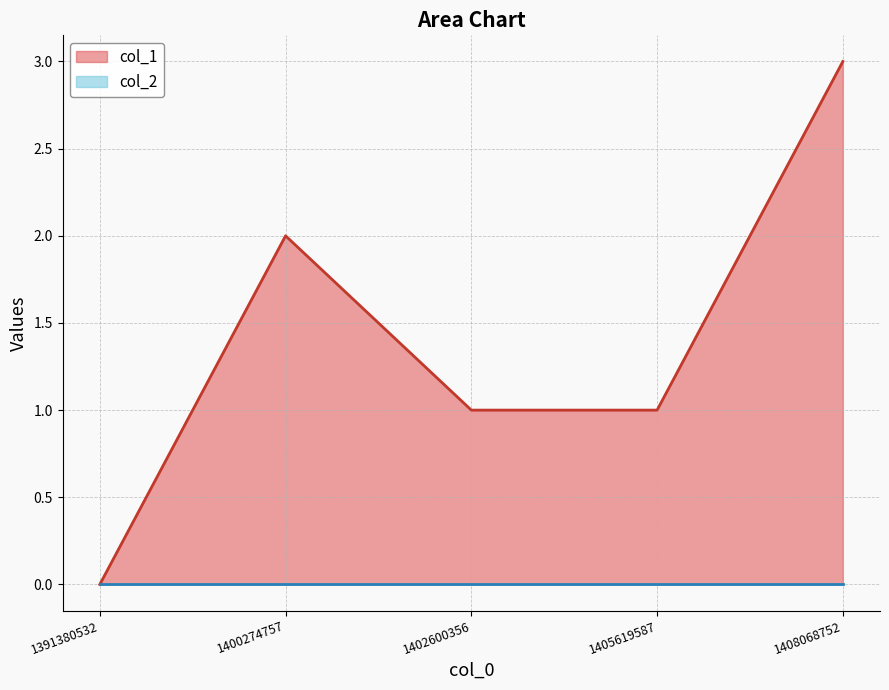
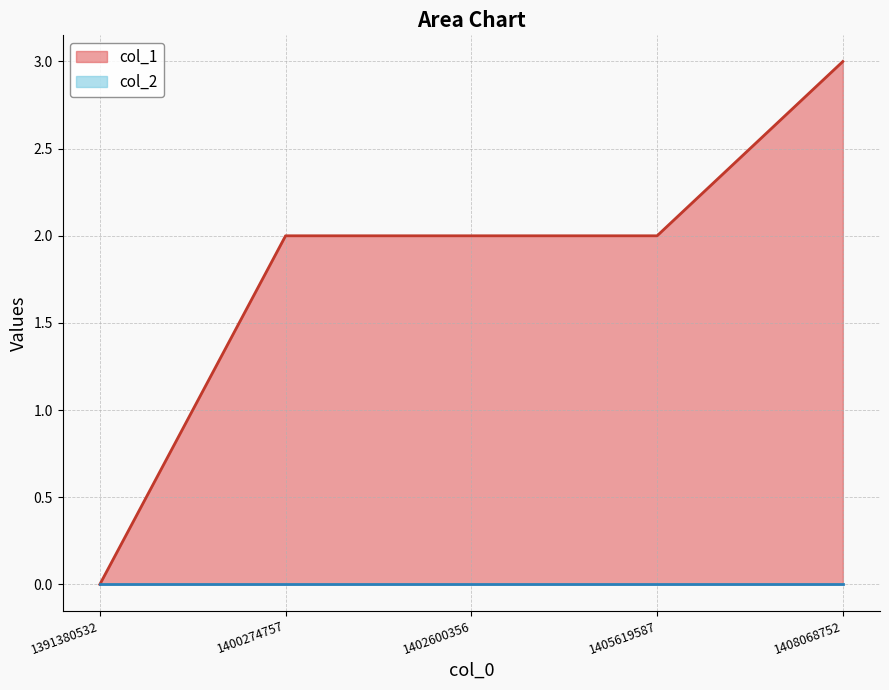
  {
    "col_1": {
      "1400274757": 2,
-     "1402600356": 1,
-     "1405619587": 1,
+     "1402600356": 2,
+     "1405619587": 2,
      "1408068752": 3
    },
    "col_2": {
      "1400274757": 0,
      "1402600356": 0,
      "1405619587": 0,
      "1408068752": 0
    }
  }
